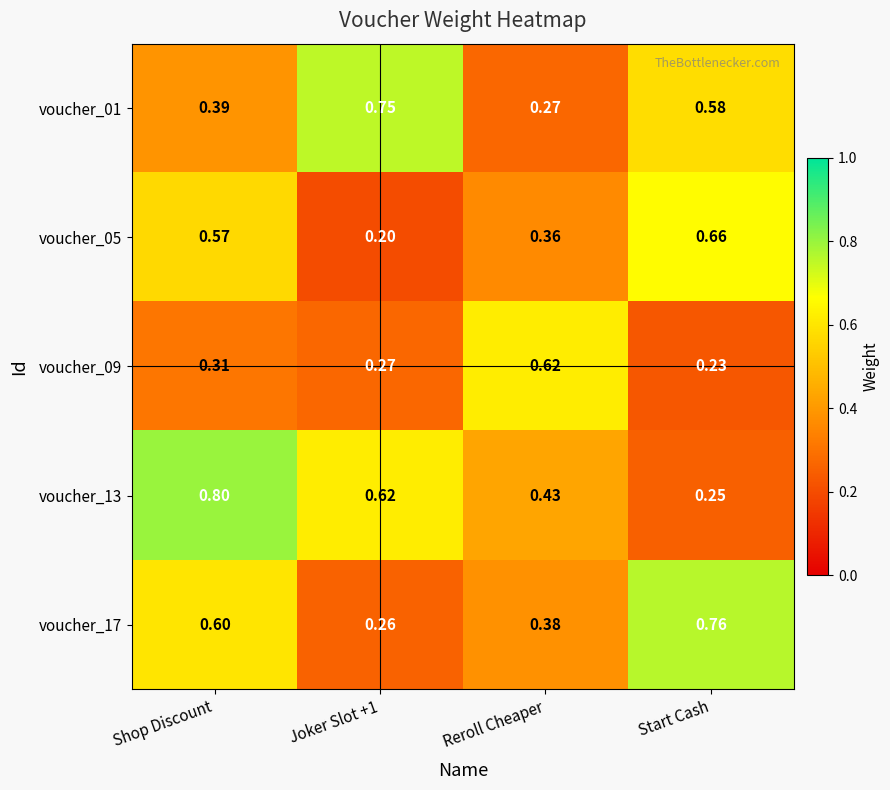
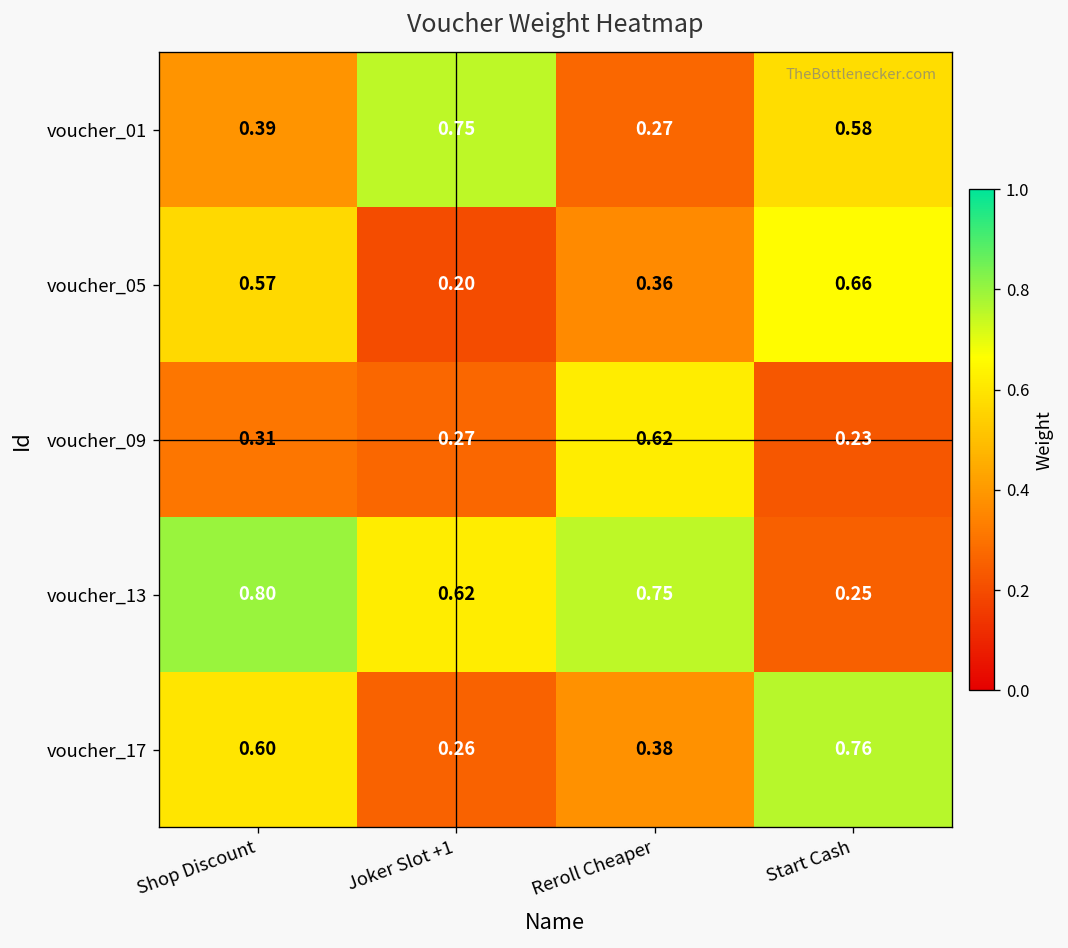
  {
    "voucher_01": {
      "Shop Discount": 0.39,
      "Joker Slot +1": 0.75,
      "Reroll Cheaper": 0.27
    },
    "voucher_05": {
      "Shop Discount": 0.57,
      "Joker Slot +1": 0.20,
      "Reroll Cheaper": 0.36,
      "Start Cash": 0.66
    },
    "voucher_09": {
      "Shop Discount": 0.31,
      "Joker Slot +1": 0.27,
      "Reroll Cheaper": 0.62,
      "Start Cash": 0.23
    },
    "voucher_13": {
      "Shop Discount": 0.80,
      "Joker Slot +1": 0.62,
-     "Reroll Cheaper": 0.43,
+     "Reroll Cheaper": 0.75,
      "Start Cash": 0.25
    },
    "voucher_17": {
      "Shop Discount": 0.60,
      "Joker Slot +1": 0.26,
      "Reroll Cheaper": 0.38,
      "Start Cash": 0.76
    }
  }
